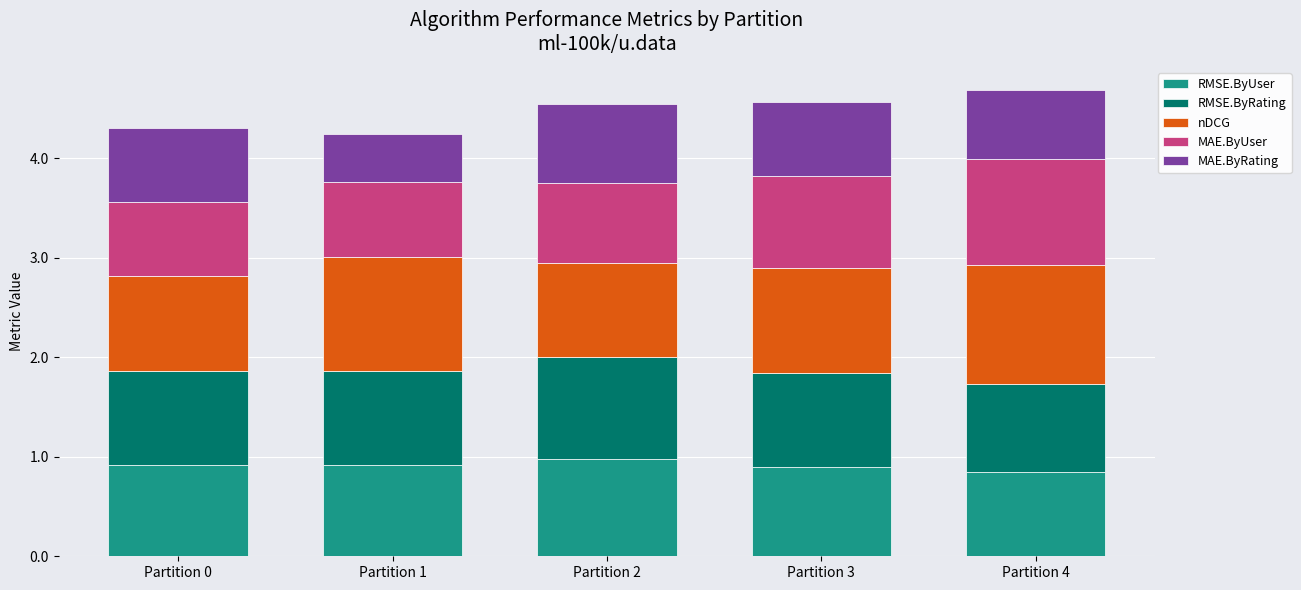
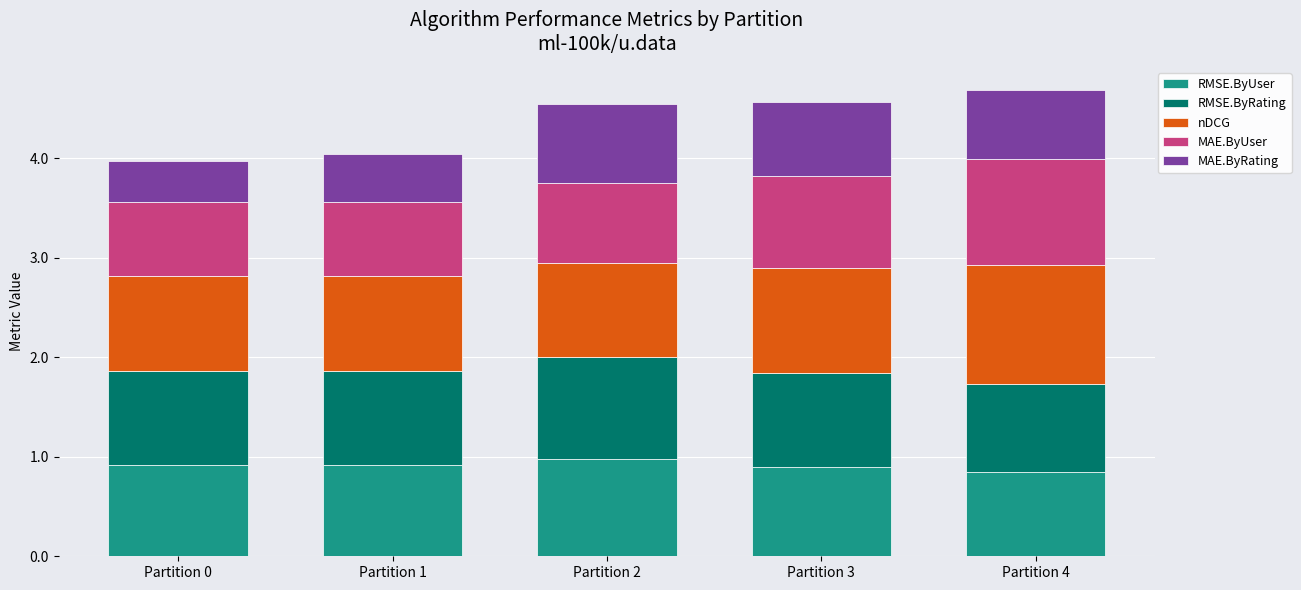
  {
    "nDCG": {
      "Partition 0": 0.9,
-     "Partition 1": 1.1,
+     "Partition 1": 0.9,
      "Partition 2": 0.9,
      "Partition 3": 1.1,
      "Partition 4": 1.2
    },
    "MAE.ByUser": {
      "Partition 0": 0.7,
      "Partition 1": 0.8,
      "Partition 2": 0.8,
      "Partition 3": 0.9,
      "Partition 4": 1.1
    },
    "MAE.ByRating": {
-     "Partition 0": 0.7,
+     "Partition 0": 0.4,
      "Partition 1": 0.5,
      "Partition 2": 0.8,
      "Partition 3": 0.7,
      "Partition 4": 0.7
    }
  }
